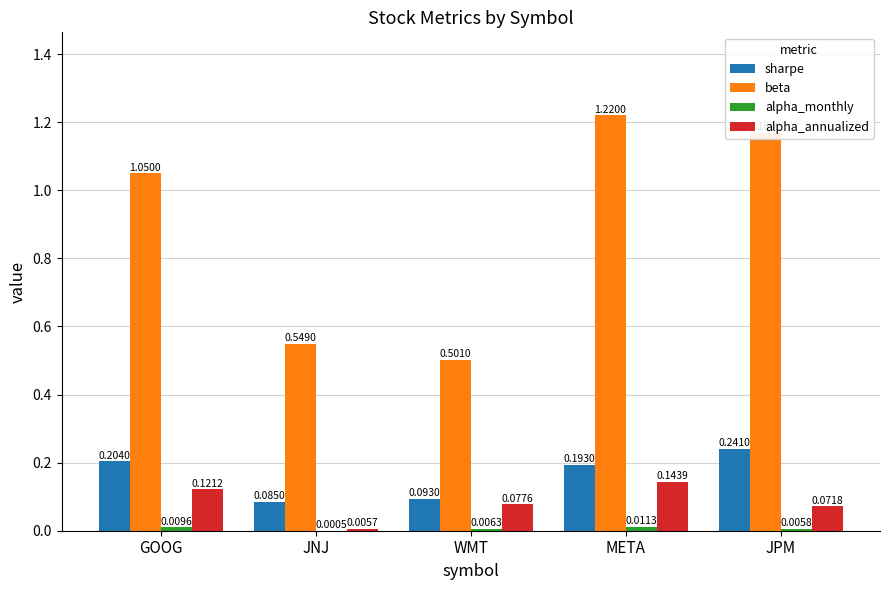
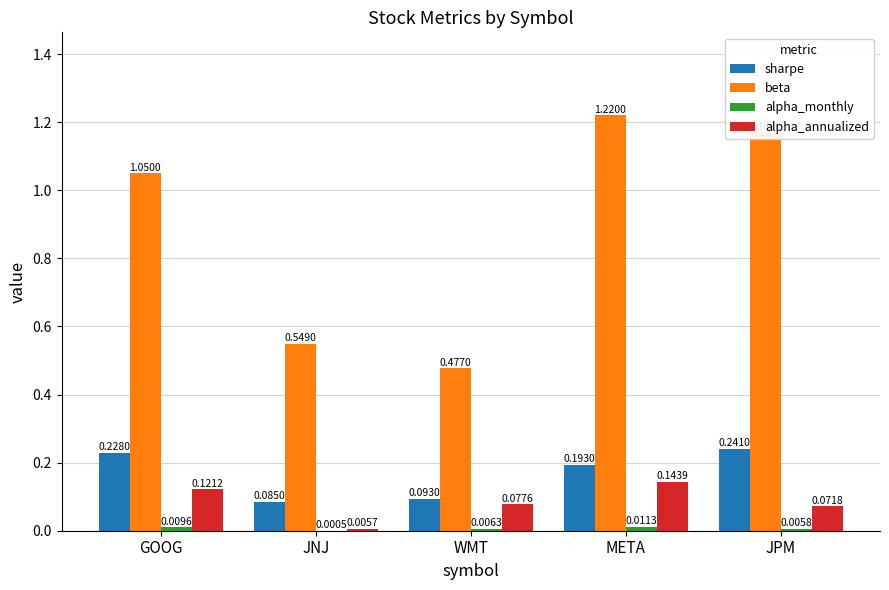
  {
    "sharpe": {
-     "GOOG": 0.2040,
+     "GOOG": 0.2280,
      "JNJ": 0.0850,
      "WMT": 0.0930,
      "META": 0.1930,
      "JPM": 0.2410
    },
    "beta": {
      "GOOG": 1.0500,
      "JNJ": 0.5490,
-     "WMT": 0.5010,
+     "WMT": 0.4770,
      "META": 1.2200
    },
    "alpha_monthly": {
      "GOOG": 0.0096,
      "JNJ": 0.0005,
      "WMT": 0.0063,
      "META": 0.0113,
      "JPM": 0.0058
    },
    "alpha_annualized": {
      "GOOG": 0.1212,
      "JNJ": 0.0057,
      "WMT": 0.0776,
      "META": 0.1439,
      "JPM": 0.0718
    }
  }
